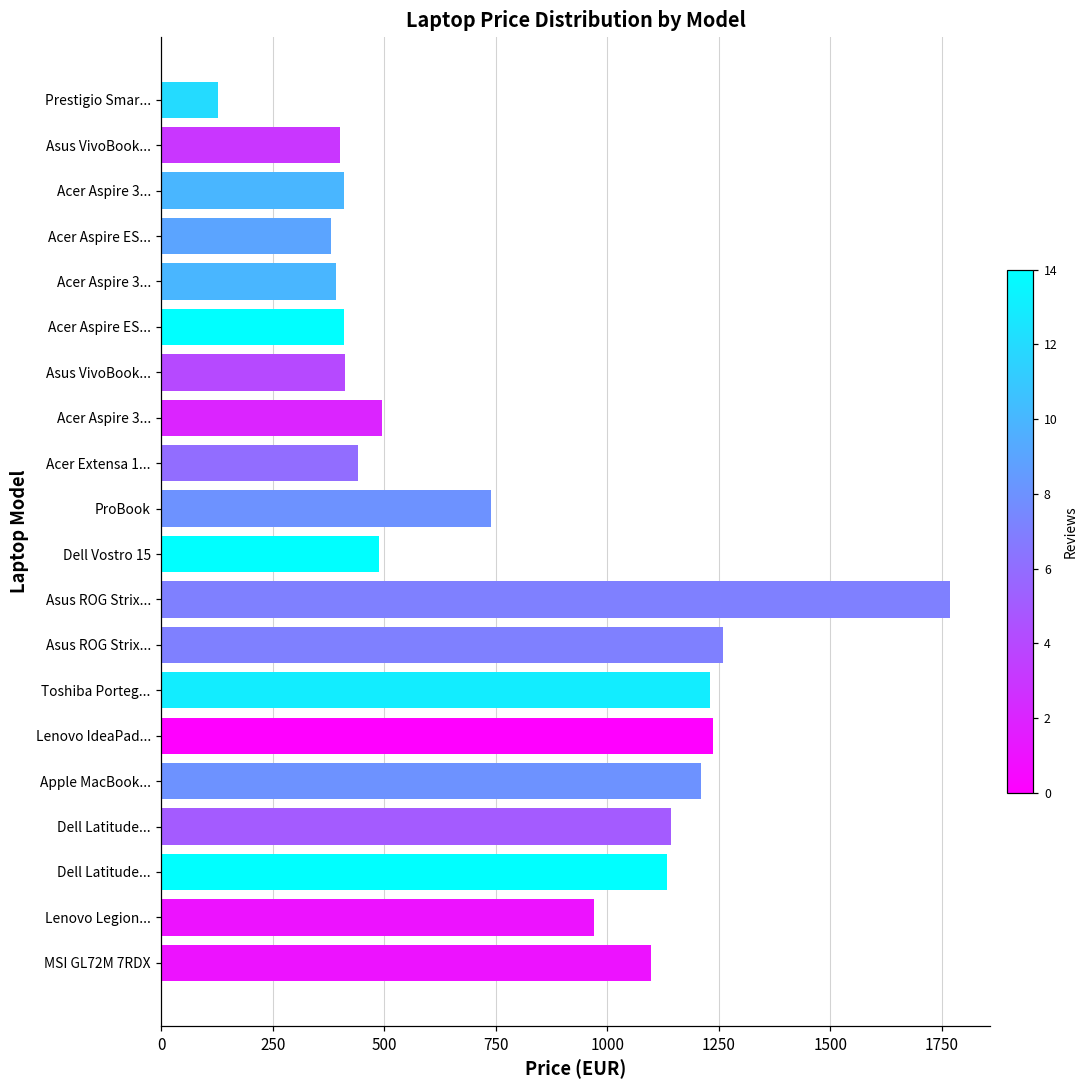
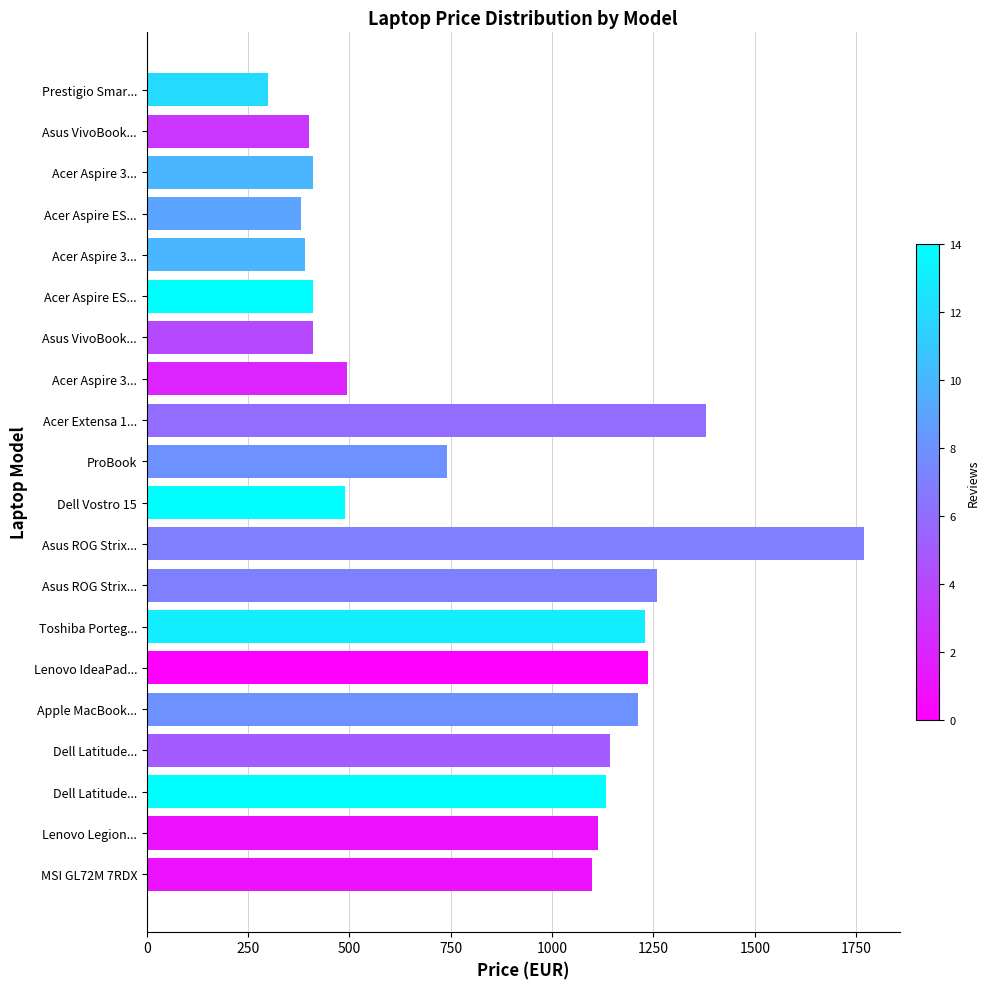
  {
-   "Prestigio Smar...": 130,
-   "Acer Extensa 1...": 440,
+   "Prestigio Smar...": 300,
+   "Acer Extensa 1...": 1380,
    "ProBook": 740,
    "Dell Vostro 15": 490,
    "Toshiba Porteg...": 1230,
    "Lenovo IdeaPad...": 1240,
    "Apple MacBook...": 1210,
-   "Lenovo Legion...": 970,
+   "Lenovo Legion...": 1110,
    "MSI GL72M 7RDX": 1100
  }
